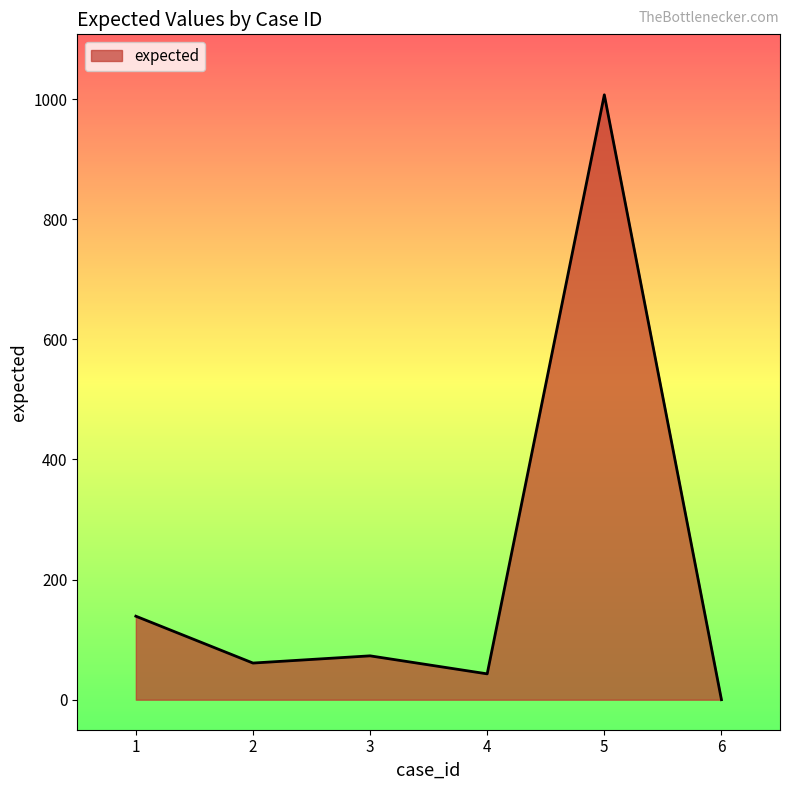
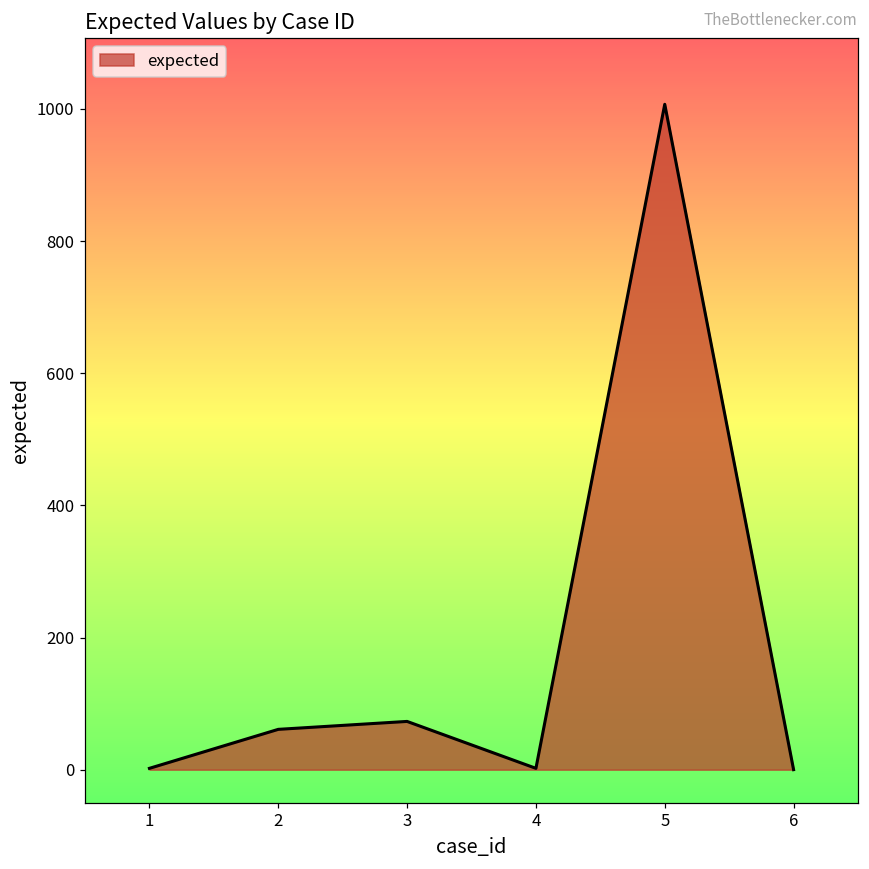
  {
-   "1": 140,
+   "1": 0,
    "2": 60,
    "3": 70,
-   "4": 40,
+   "4": 0,
    "5": 1010,
    "6": 0
  }
